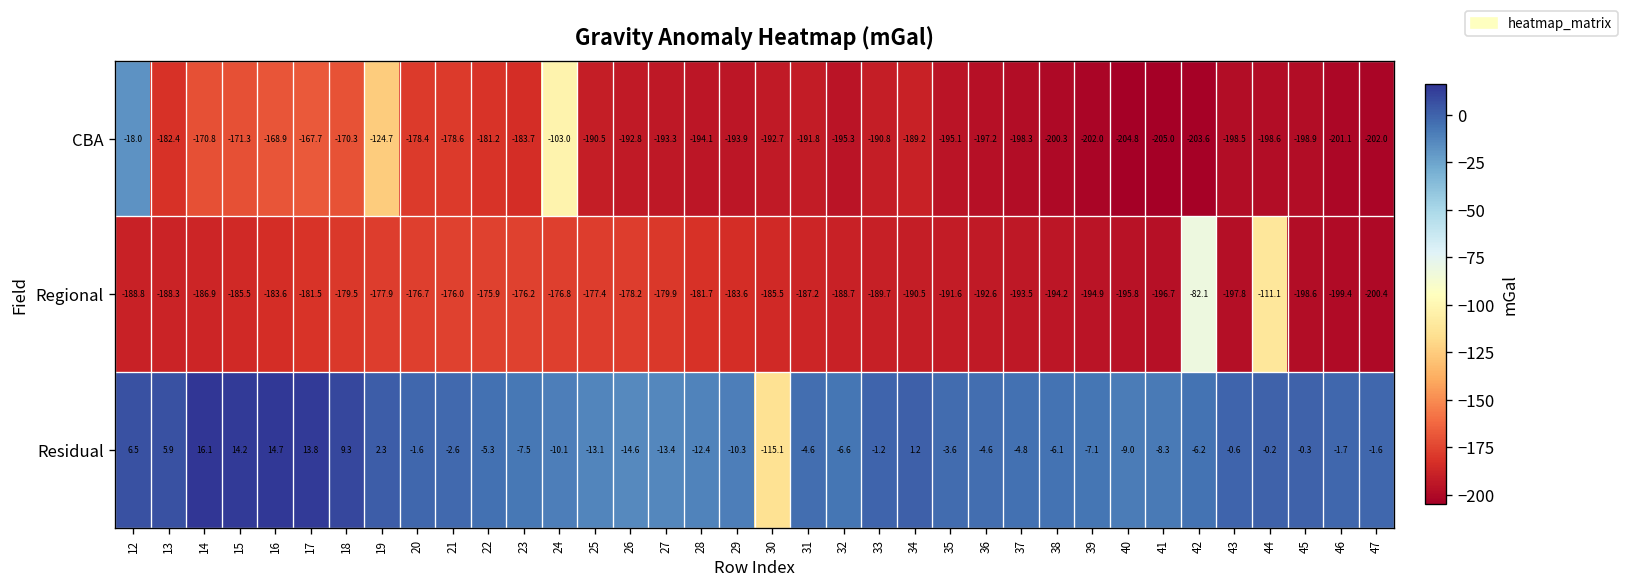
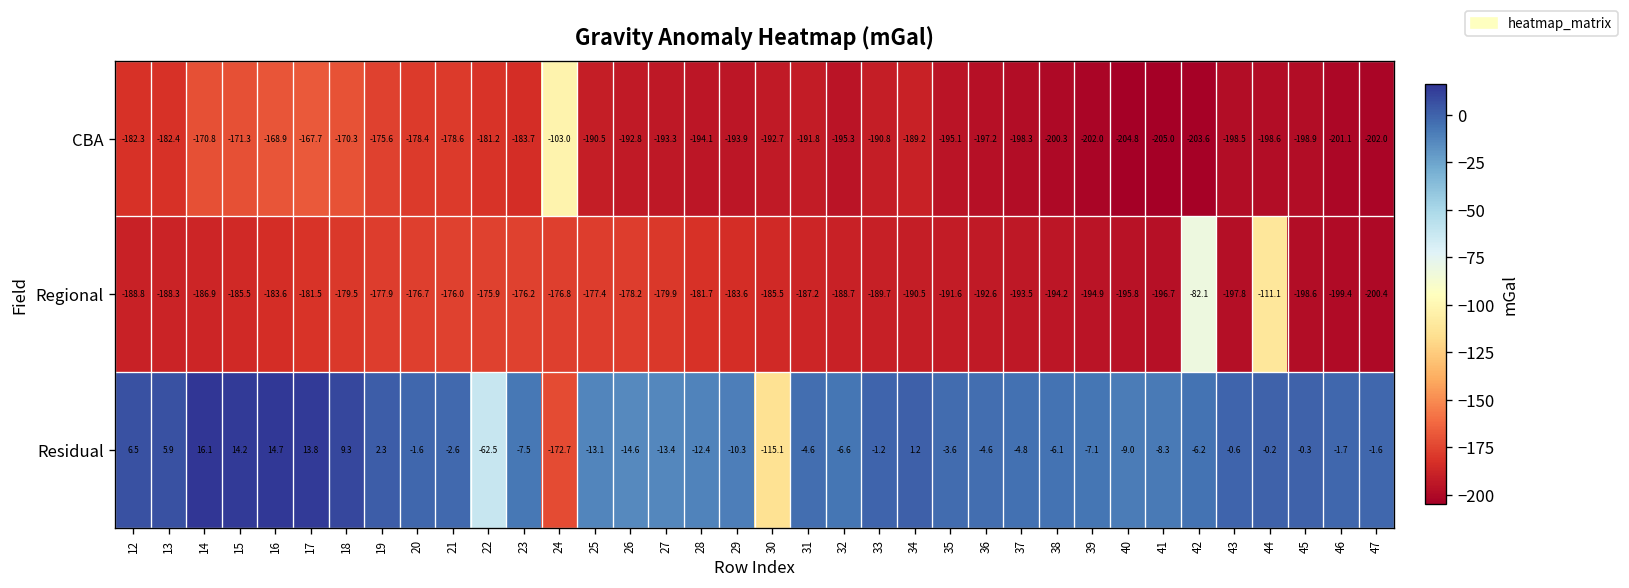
  {
    "CBA": {
-     "12": -18.0,
+     "12": -182.3,
      "13": -182.4,
      "14": -170.8,
      "15": -171.3,
      "16": -168.9,
      "17": -167.7,
      "18": -170.3,
-     "19": -124.7,
+     "19": -175.6,
      "20": -178.4,
      "21": -178.6,
      "22": -181.2,
      "23": -183.7,
      "24": -103.0,
      "25": -190.5,
      "26": -192.8,
      "27": -193.3,
      "28": -194.1,
      "29": -193.9,
      "30": -192.7,
      "31": -191.8,
      "32": -195.3,
      "33": -190.8,
      "34": -189.2,
      "35": -195.1,
      "36": -197.2,
      "37": -198.3,
      "38": -200.3,
      "39": -202.0,
      "40": -204.8,
      "41": -205.0,
      "42": -203.6,
      "43": -198.5,
      "44": -198.6,
      "45": -198.9,
      "46": -201.1,
      "47": -202.0
    },
    "Regional": {
      "12": -188.8,
      "13": -188.3,
      "14": -186.9,
      "15": -185.5,
      "16": -183.6,
      "17": -181.5,
      "18": -179.5,
      "19": -177.9,
      "20": -176.7,
      "21": -176.0,
      "22": -175.9,
      "23": -176.2,
      "24": -176.8,
      "25": -177.4,
      "26": -178.2,
      "27": -179.9,
      "28": -181.7,
      "29": -183.6,
      "30": -185.5,
      "31": -187.2,
      "32": -188.7,
      "33": -189.7,
      "34": -190.5,
      "35": -191.6,
      "36": -192.6,
      "37": -193.5,
      "38": -194.2,
      "39": -194.9,
      "40": -195.8,
      "41": -196.7,
      "42": -82.1,
      "43": -197.8,
      "44": -111.1,
      "45": -198.6,
      "46": -199.4,
      "47": -200.4
    },
    "Residual": {
      "12": 6.5,
      "13": 5.9,
      "14": 16.1,
      "15": 14.2,
      "16": 14.7,
      "17": 13.8,
      "18": 9.3,
      "19": 2.3,
      "20": -1.6,
      "21": -2.6,
-     "22": -5.3,
+     "22": -62.5,
      "23": -7.5,
-     "24": -10.1,
+     "24": -172.7,
      "25": -13.1,
      "26": -14.6,
      "27": -13.4,
      "28": -12.4,
      "29": -10.3,
      "30": -115.1,
      "31": -4.6,
      "32": -6.6,
      "33": -1.2,
      "34": 1.2,
      "35": -3.6,
      "36": -4.6,
      "37": -4.8,
      "38": -6.1,
      "39": -7.1,
      "40": -9.0,
      "41": -8.3,
      "42": -6.2,
      "43": -0.6,
      "44": -0.2,
      "45": -0.3,
      "46": -1.7,
      "47": -1.6
    }
  }
